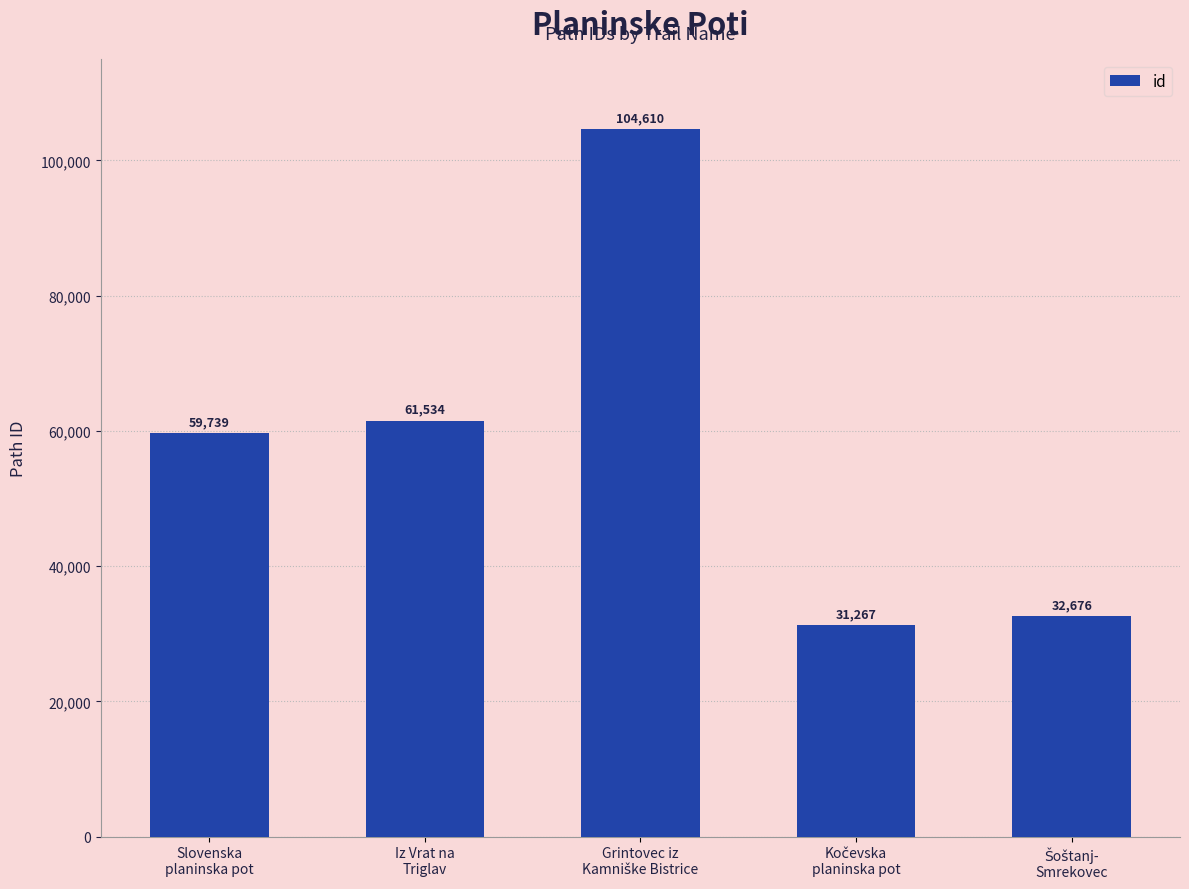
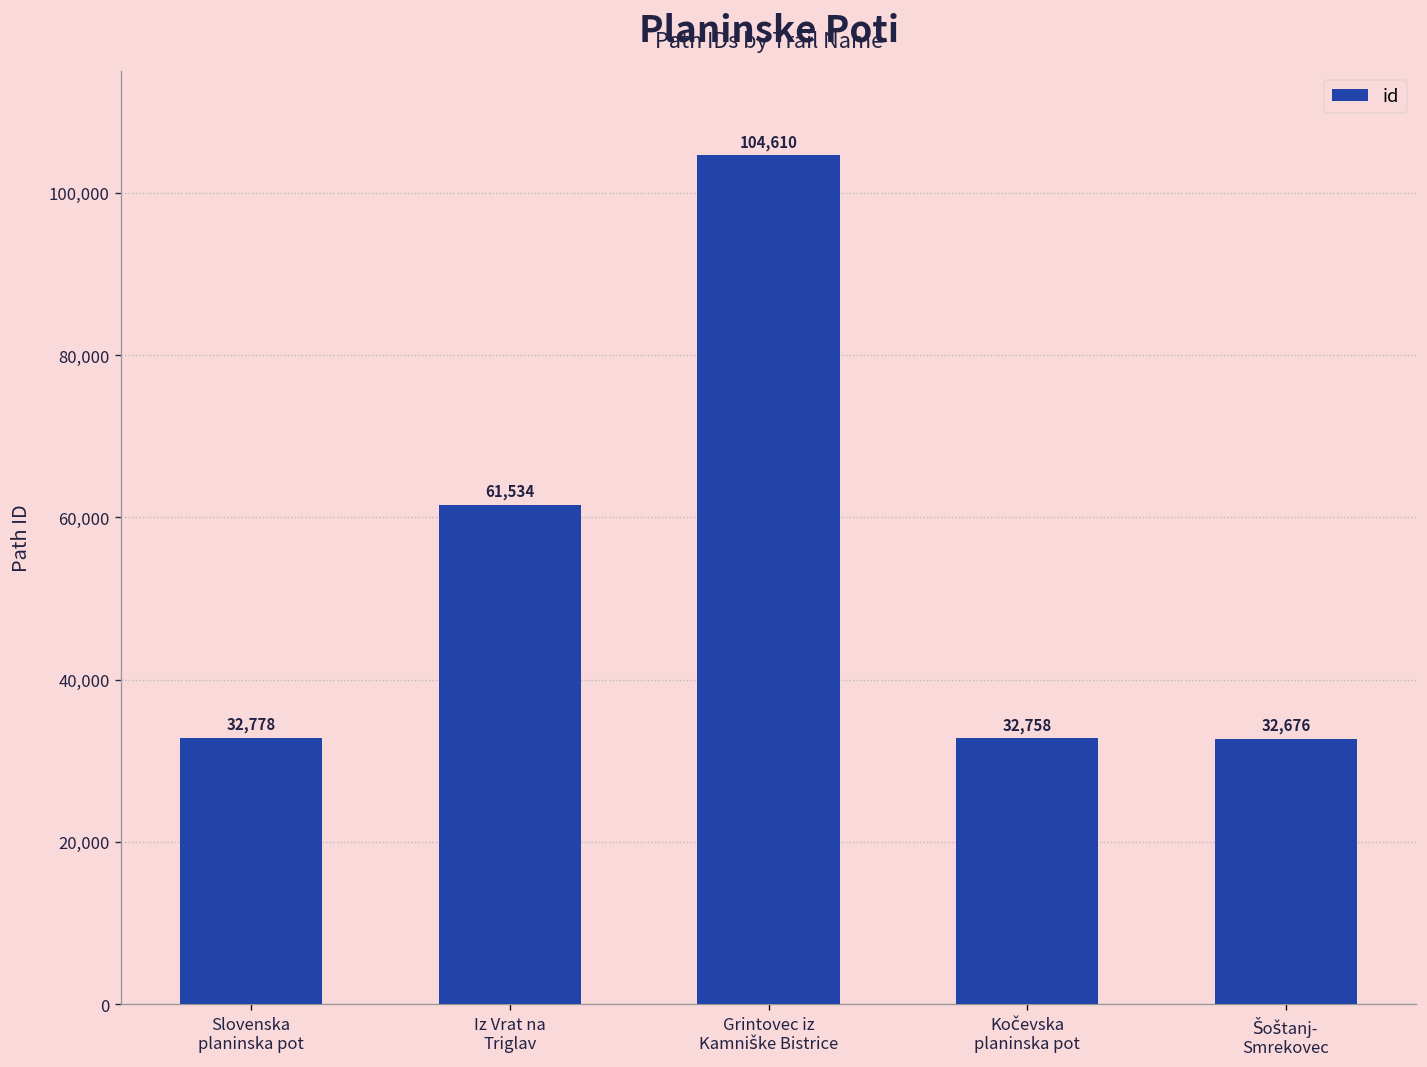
  {
-   "Slovenska planinska pot": "59,739",
+   "Slovenska planinska pot": "32,778",
    "Iz Vrat na Triglav": "61,534",
    "Grintovec iz Kamniške Bistrice": "104,610",
-   "Kočevska planinska pot": "31,267",
+   "Kočevska planinska pot": "32,758",
    "Šoštanj- Smrekovec": "32,676"
  }
